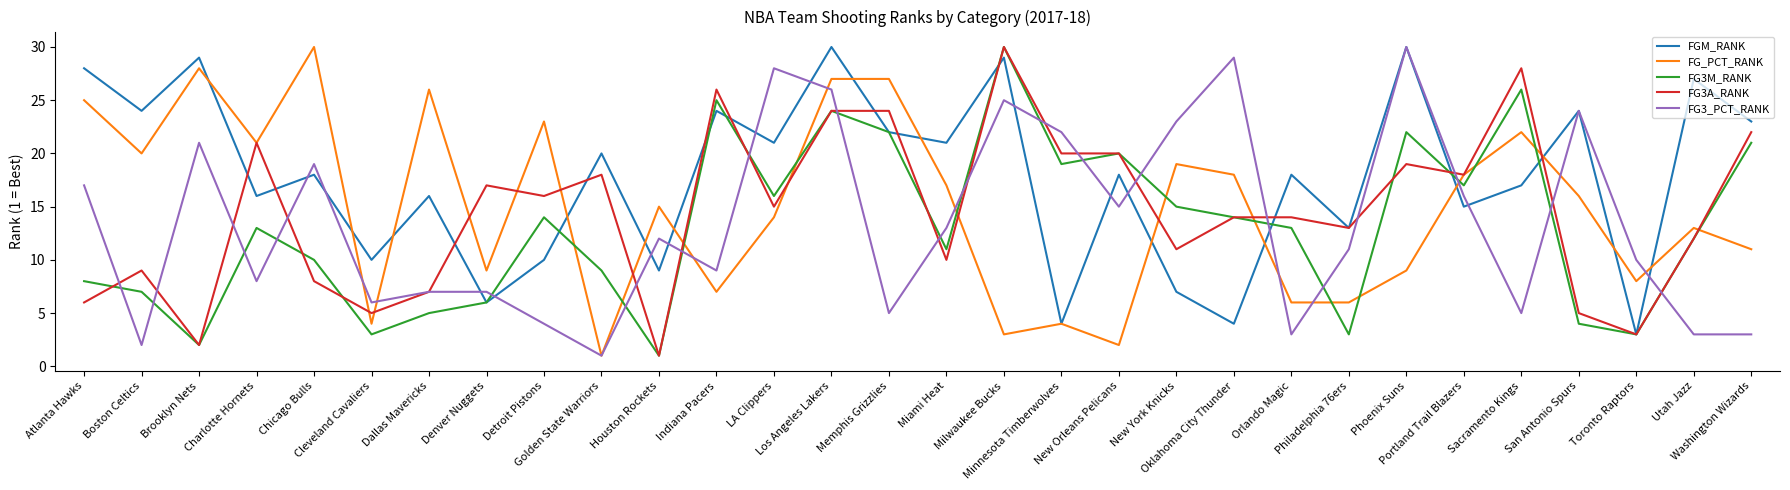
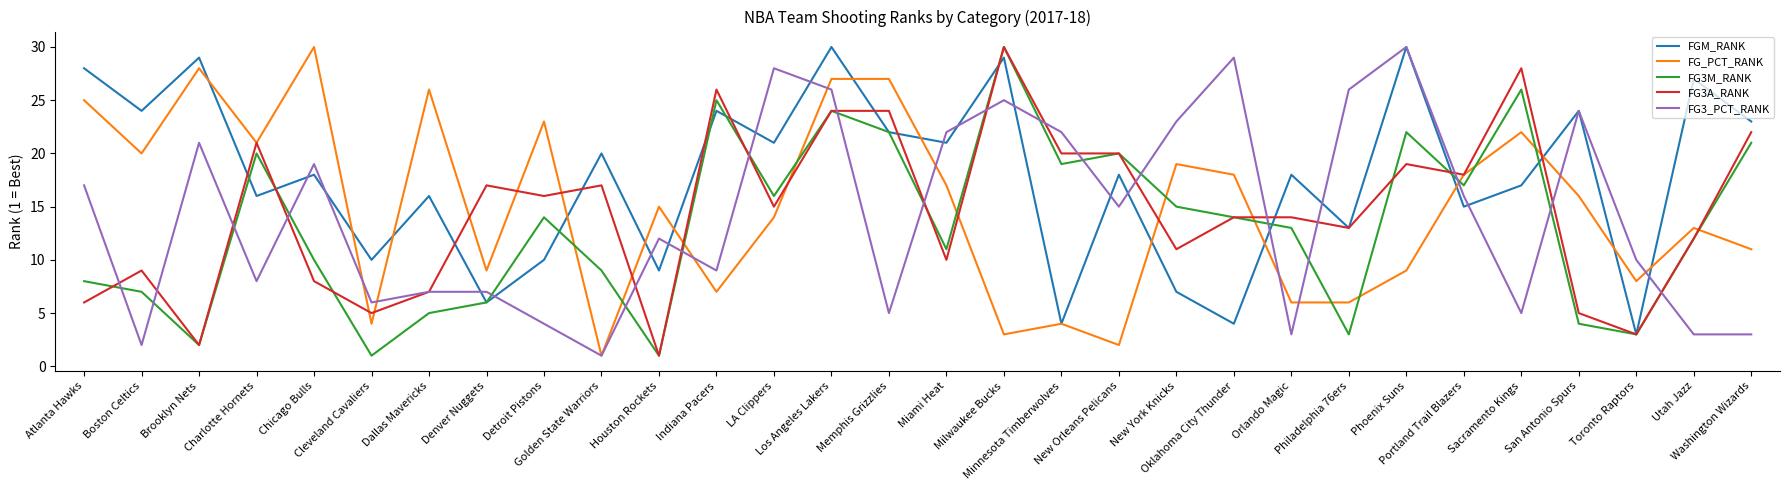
  {
    "FGM_RANK": {
      "Atlanta Hawks": 28,
      "Boston Celtics": 24,
      "Brooklyn Nets": 29,
      "Charlotte Hornets": 16,
      "Chicago Bulls": 18,
      "Cleveland Cavaliers": 10,
      "Dallas Mavericks": 16,
      "Detroit Pistons": 10,
      "Golden State Warriors": 20,
      "Houston Rockets": 9,
      "Indiana Pacers": 24,
      "LA Clippers": 21,
      "Los Angeles Lakers": 30,
      "Miami Heat": 21,
      "Milwaukee Bucks": 29,
      "New Orleans Pelicans": 18,
      "New York Knicks": 7,
      "Oklahoma City Thunder": 4,
      "Orlando Magic": 18,
      "Portland Trail Blazers": 15,
      "Sacramento Kings": 17,
      "Washington Wizards": 23
    },
    "FG_PCT_RANK": {
      "Atlanta Hawks": 25,
      "Boston Celtics": 20,
      "Brooklyn Nets": 28,
      "Chicago Bulls": 30,
      "Cleveland Cavaliers": 4,
      "Dallas Mavericks": 26,
      "Denver Nuggets": 9,
      "Detroit Pistons": 23,
      "Houston Rockets": 15,
      "Indiana Pacers": 7,
      "LA Clippers": 14,
      "Los Angeles Lakers": 27,
      "Memphis Grizzlies": 27,
      "Miami Heat": 17,
      "Milwaukee Bucks": 3,
      "New Orleans Pelicans": 2,
      "New York Knicks": 19,
      "Oklahoma City Thunder": 18,
      "Orlando Magic": 6,
      "Philadelphia 76ers": 6,
      "Phoenix Suns": 9,
      "Sacramento Kings": 22,
      "San Antonio Spurs": 16,
      "Toronto Raptors": 8,
      "Utah Jazz": 13,
      "Washington Wizards": 11
    },
    "FG3M_RANK": {
      "Atlanta Hawks": 8,
      "Boston Celtics": 7,
-     "Charlotte Hornets": 13,
+     "Charlotte Hornets": 20,
      "Chicago Bulls": 10,
-     "Cleveland Cavaliers": 3,
+     "Cleveland Cavaliers": 1,
      "Dallas Mavericks": 5,
      "Detroit Pistons": 14,
      "Golden State Warriors": 9,
      "Indiana Pacers": 25,
      "LA Clippers": 16,
      "Miami Heat": 11,
      "Minnesota Timberwolves": 19,
      "New York Knicks": 15,
      "Orlando Magic": 13,
      "Philadelphia 76ers": 3,
      "Phoenix Suns": 22,
      "Portland Trail Blazers": 17,
      "Sacramento Kings": 26,
      "San Antonio Spurs": 4,
      "Washington Wizards": 21
    },
    "FG3A_RANK": {
      "Atlanta Hawks": 6,
      "Boston Celtics": 9,
      "Chicago Bulls": 8,
      "Cleveland Cavaliers": 5,
      "Denver Nuggets": 17,
      "Detroit Pistons": 16,
-     "Golden State Warriors": 18,
+     "Golden State Warriors": 17,
      "Indiana Pacers": 26,
      "LA Clippers": 15,
      "Memphis Grizzlies": 24,
      "Miami Heat": 10,
      "Minnesota Timberwolves": 20,
      "New York Knicks": 11,
      "Orlando Magic": 14,
      "Phoenix Suns": 19,
      "Sacramento Kings": 28,
      "San Antonio Spurs": 5,
      "Washington Wizards": 22
    },
    "FG3_PCT_RANK": {
      "Atlanta Hawks": 17,
      "Boston Celtics": 2,
      "Brooklyn Nets": 21,
      "Charlotte Hornets": 8,
      "Chicago Bulls": 19,
      "Cleveland Cavaliers": 6,
      "Denver Nuggets": 7,
      "Detroit Pistons": 4,
      "Houston Rockets": 12,
      "Indiana Pacers": 9,
      "LA Clippers": 28,
      "Los Angeles Lakers": 26,
      "Memphis Grizzlies": 5,
-     "Miami Heat": 13,
+     "Miami Heat": 22,
      "Milwaukee Bucks": 25,
      "Minnesota Timberwolves": 22,
      "New Orleans Pelicans": 15,
      "New York Knicks": 23,
      "Oklahoma City Thunder": 29,
      "Orlando Magic": 3,
-     "Philadelphia 76ers": 11,
+     "Philadelphia 76ers": 26,
      "Portland Trail Blazers": 16,
      "Sacramento Kings": 5,
      "Toronto Raptors": 10,
      "Utah Jazz": 3,
      "Washington Wizards": 3
    }
  }
